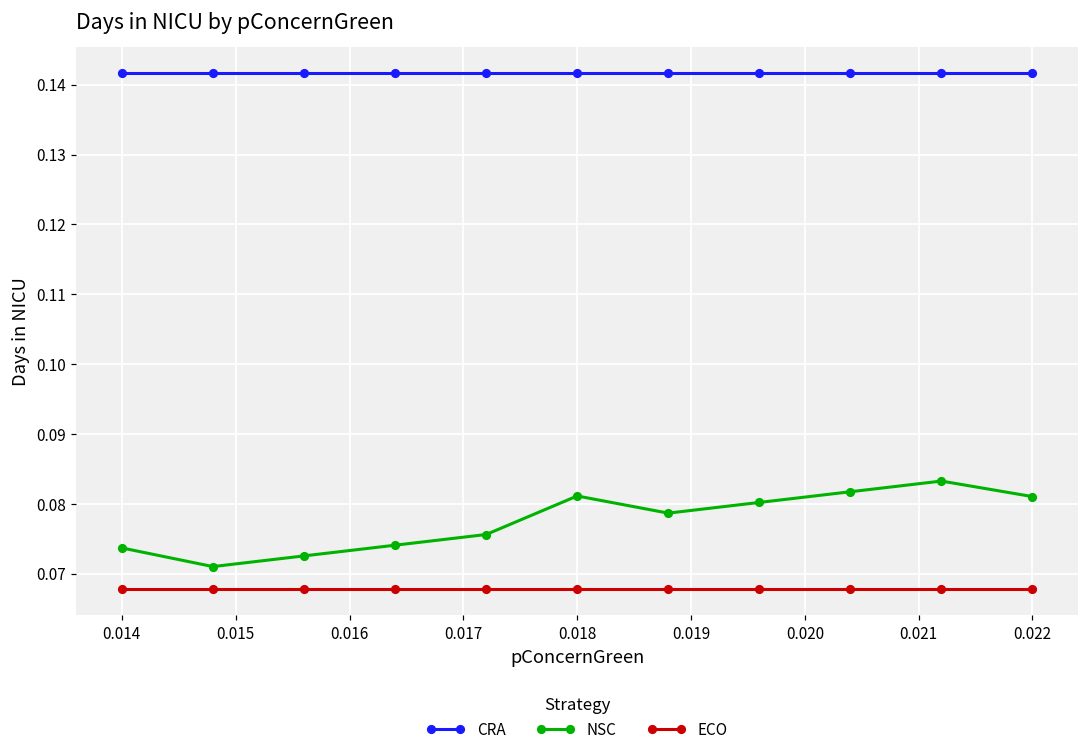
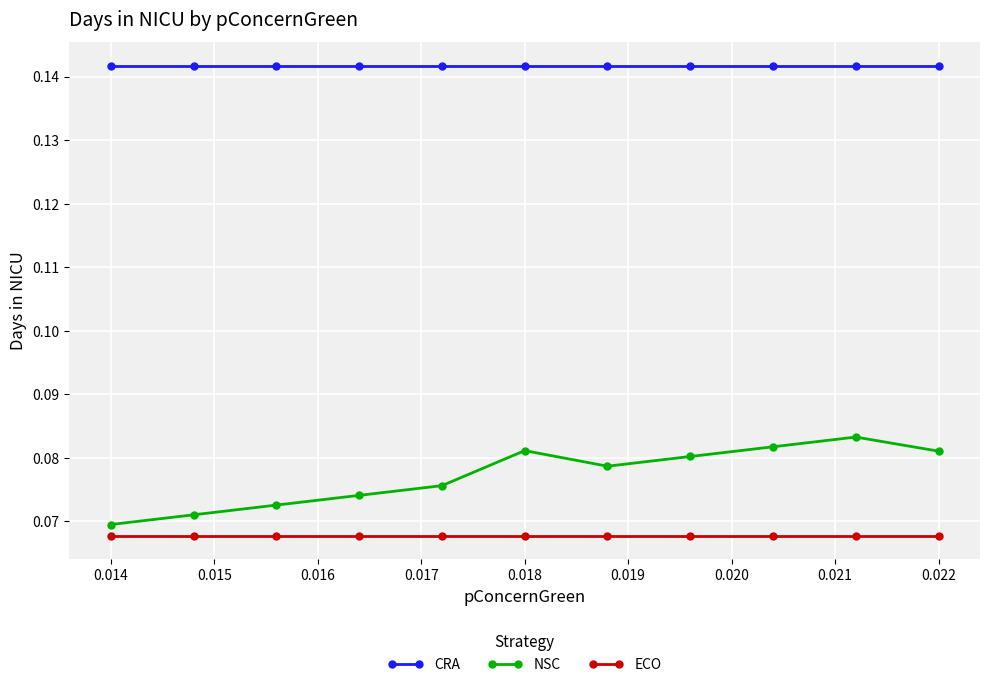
  {
    "CRA": {
      "0.014": 0.142,
      "0.018": 0.142,
      "0.022": 0.142
    },
    "NSC": {
-     "0.014": 0.074,
+     "0.014": 0.070,
      "0.018": 0.081,
      "0.022": 0.081
    },
    "ECO": {
      "0.014": 0.068,
      "0.018": 0.068,
      "0.022": 0.068
    }
  }
